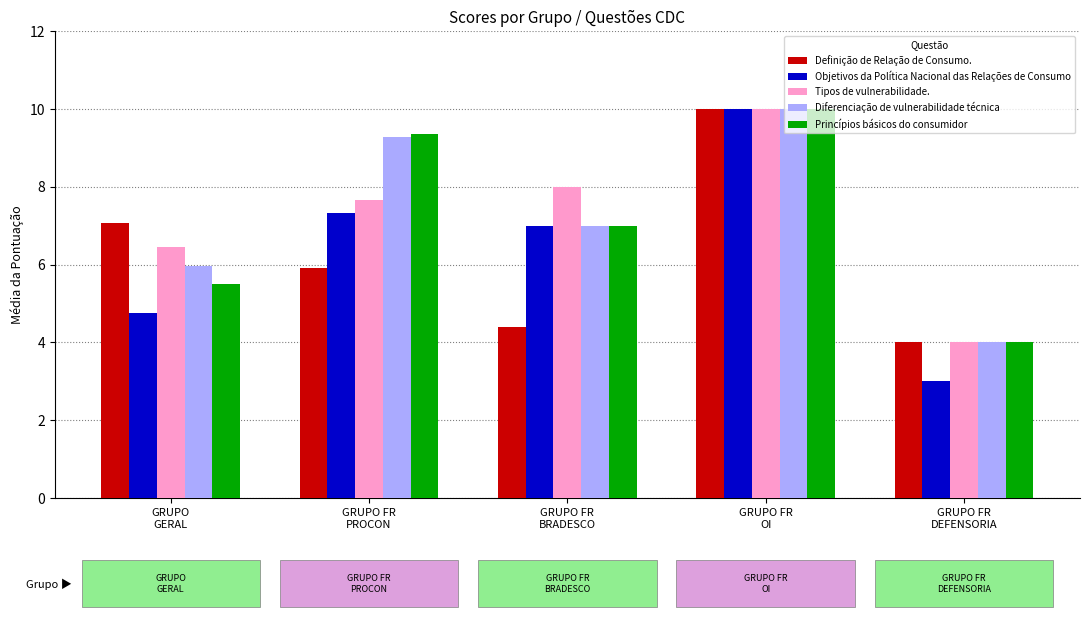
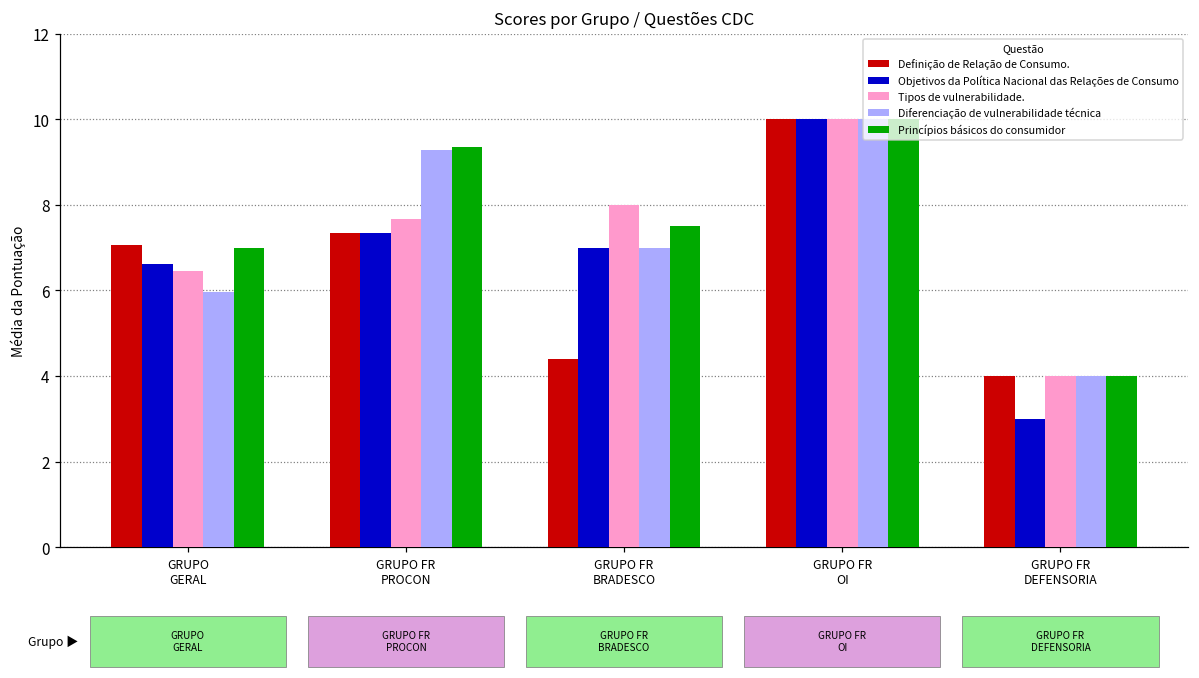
  {
    "Definição de Relação de Consumo.": {
      "GRUPO GERAL": 7.1,
-     "GRUPO FR PROCON": 5.9,
+     "GRUPO FR PROCON": 7.3,
      "GRUPO FR BRADESCO": 4.4,
      "GRUPO FR OI": 10.0,
      "GRUPO FR DEFENSORIA": 4.0
    },
    "Objetivos da Política Nacional das Relações de Consumo": {
-     "GRUPO GERAL": 4.8,
+     "GRUPO GERAL": 6.6,
      "GRUPO FR PROCON": 7.3,
      "GRUPO FR BRADESCO": 7.0,
      "GRUPO FR OI": 10.0,
      "GRUPO FR DEFENSORIA": 3.0
    },
    "Tipos de vulnerabilidade.": {
      "GRUPO GERAL": 6.5,
      "GRUPO FR PROCON": 7.7,
      "GRUPO FR BRADESCO": 8.0,
      "GRUPO FR OI": 10.0,
      "GRUPO FR DEFENSORIA": 4.0
    },
    "Diferenciação de vulnerabilidade técnica": {
      "GRUPO GERAL": 6.0,
      "GRUPO FR PROCON": 9.3,
      "GRUPO FR BRADESCO": 7.0,
      "GRUPO FR DEFENSORIA": 4.0
    },
    "Princípios básicos do consumidor": {
-     "GRUPO GERAL": 5.5,
+     "GRUPO GERAL": 7.0,
      "GRUPO FR PROCON": 9.4,
-     "GRUPO FR BRADESCO": 7.0,
+     "GRUPO FR BRADESCO": 7.5,
      "GRUPO FR DEFENSORIA": 4.0
    }
  }
